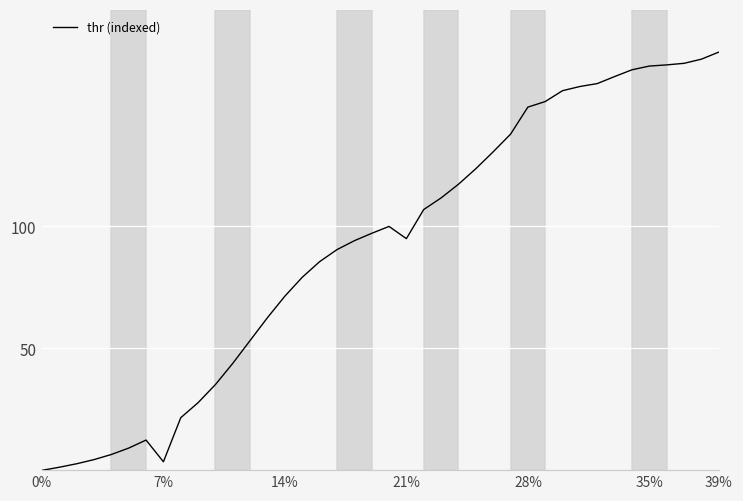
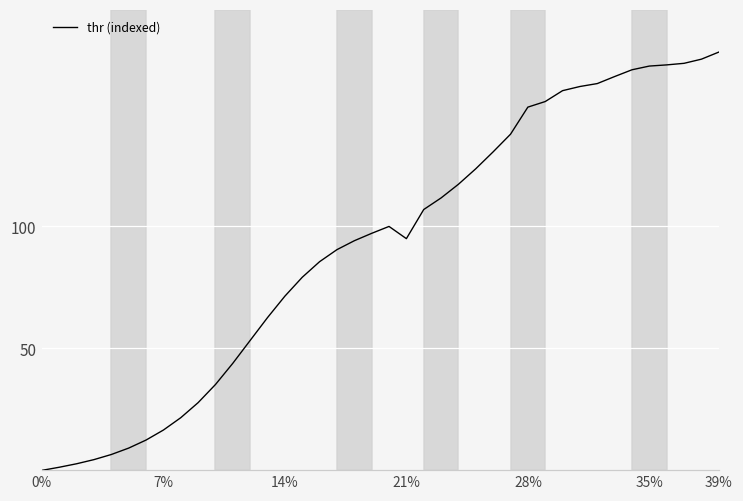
  {
    "0%": 0,
-   "7%": 4,
+   "7%": 17,
    "14%": 71,
    "21%": 95,
    "28%": 149,
    "35%": 166,
    "39%": 171
  }
